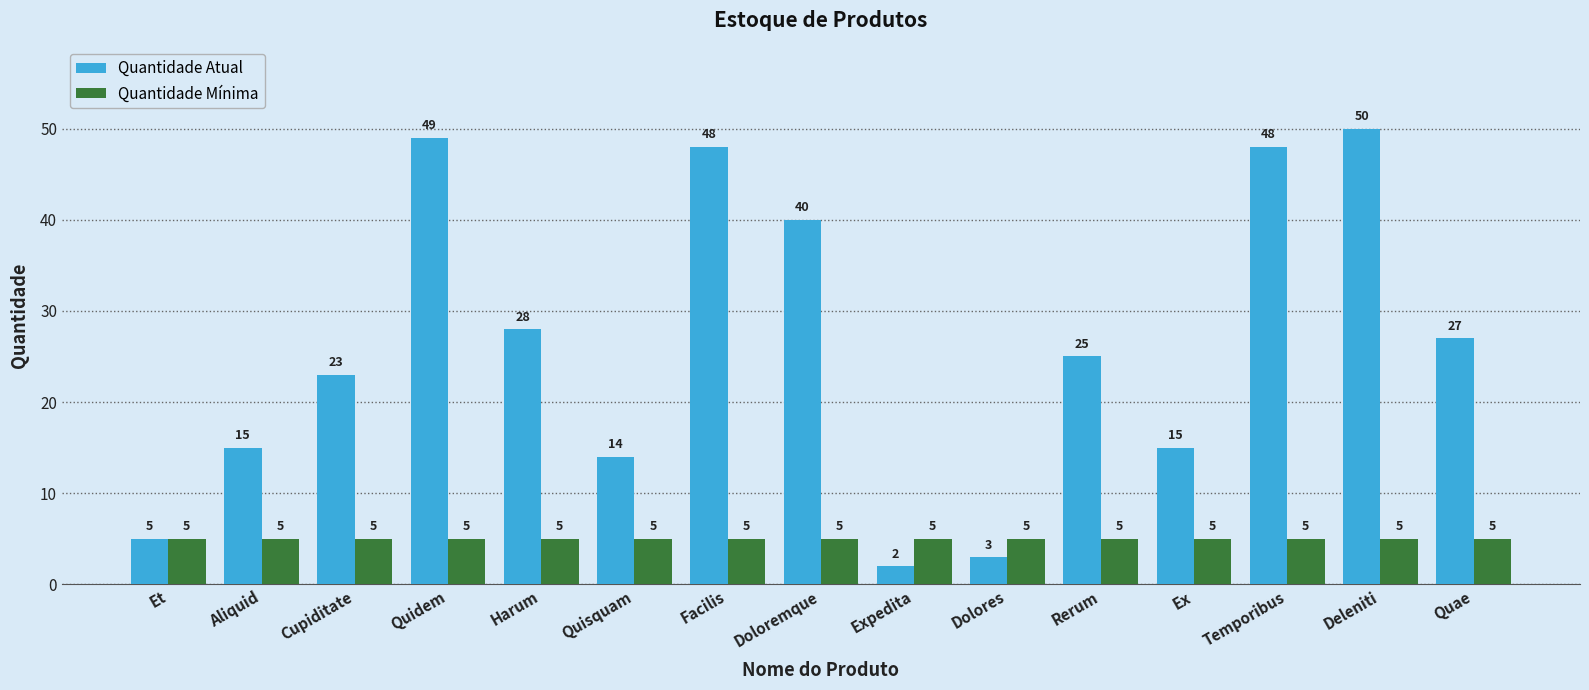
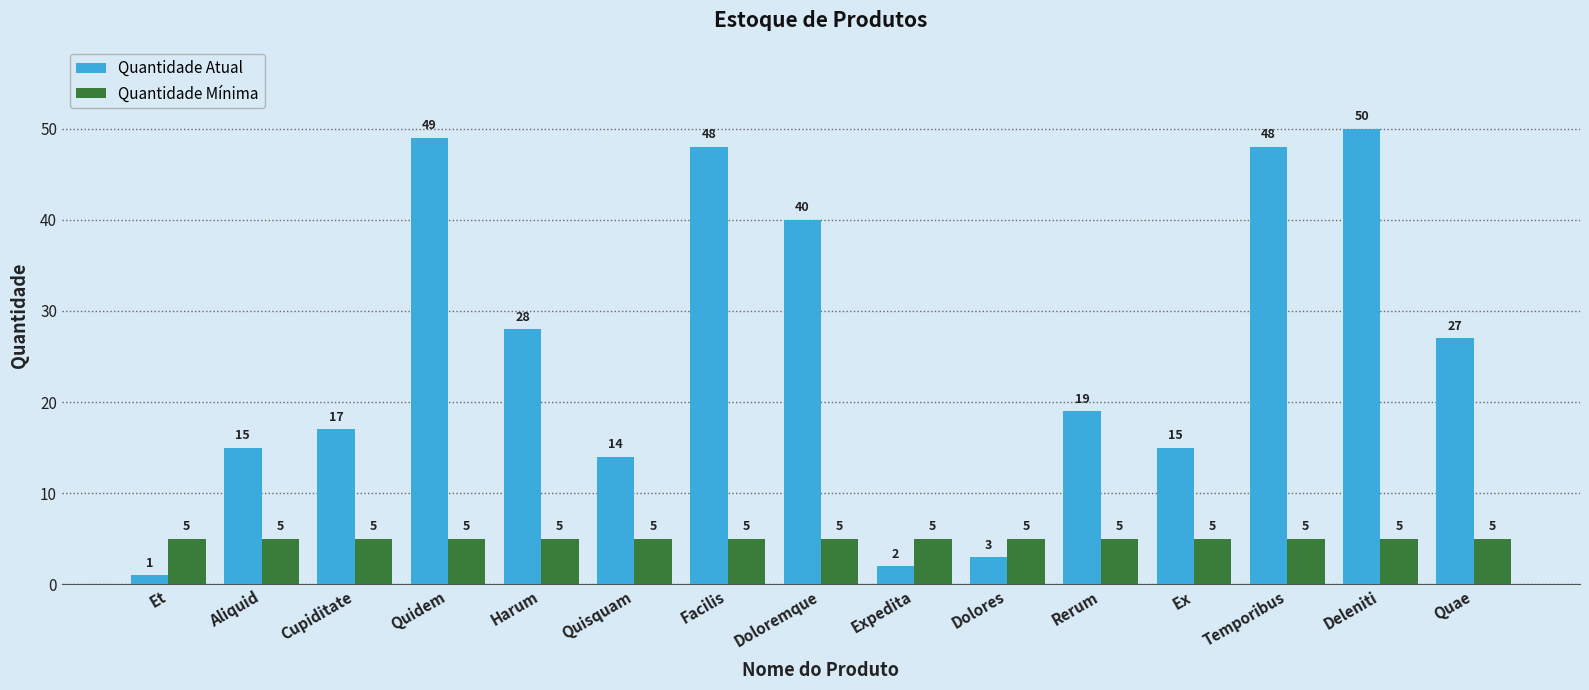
  {
    "Quantidade Atual": {
-     "Et": 5,
+     "Et": 1,
      "Aliquid": 15,
-     "Cupiditate": 23,
+     "Cupiditate": 17,
      "Quidem": 49,
      "Harum": 28,
      "Quisquam": 14,
      "Facilis": 48,
      "Doloremque": 40,
      "Expedita": 2,
      "Dolores": 3,
-     "Rerum": 25,
+     "Rerum": 19,
      "Ex": 15,
      "Temporibus": 48,
      "Deleniti": 50,
      "Quae": 27
    },
    "Quantidade Mínima": {
      "Et": 5,
      "Aliquid": 5,
      "Cupiditate": 5,
      "Quidem": 5,
      "Harum": 5,
      "Quisquam": 5,
      "Facilis": 5,
      "Doloremque": 5,
      "Expedita": 5,
      "Dolores": 5,
      "Rerum": 5,
      "Ex": 5,
      "Temporibus": 5,
      "Deleniti": 5,
      "Quae": 5
    }
  }
